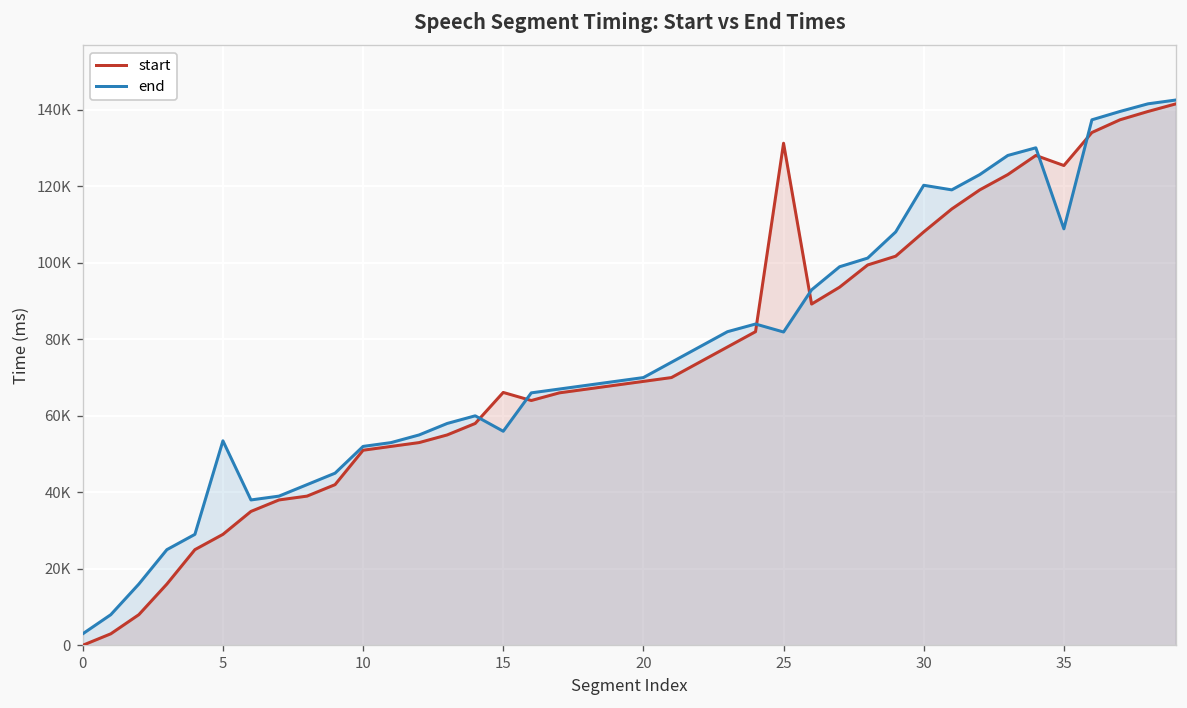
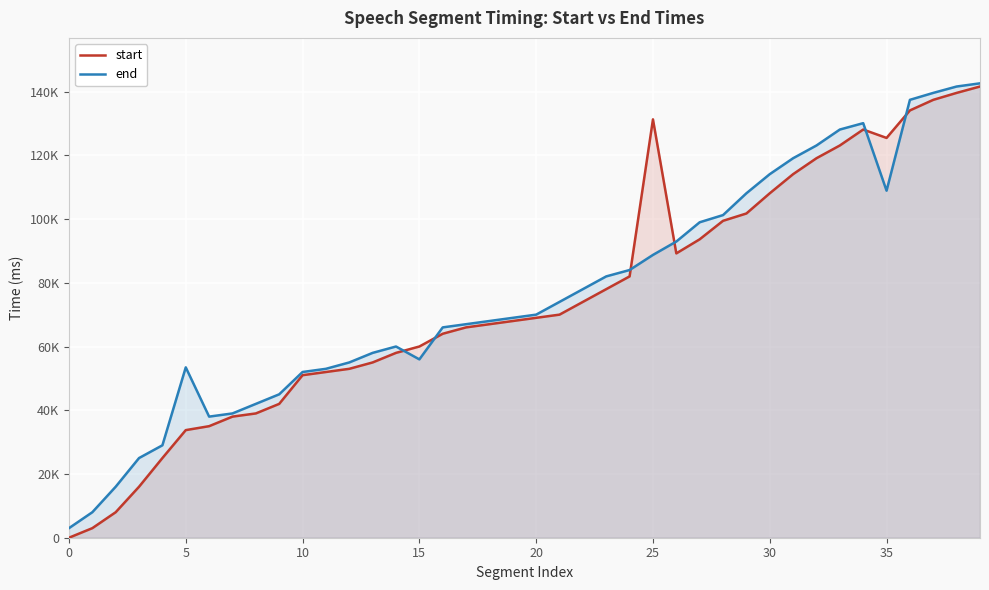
  {
    "start": {
      "0": 0,
-     "5": 29000,
+     "5": 34000,
      "10": 51000,
-     "15": 66000,
+     "15": 60000,
      "20": 69000,
      "25": 131000,
      "30": 108000,
      "35": 125000
    },
    "end": {
      "0": 3000,
      "5": 53000,
      "10": 52000,
      "15": 56000,
      "20": 70000,
-     "25": 82000,
-     "30": 120000,
+     "25": 89000,
+     "30": 114000,
      "35": 109000
    }
  }
